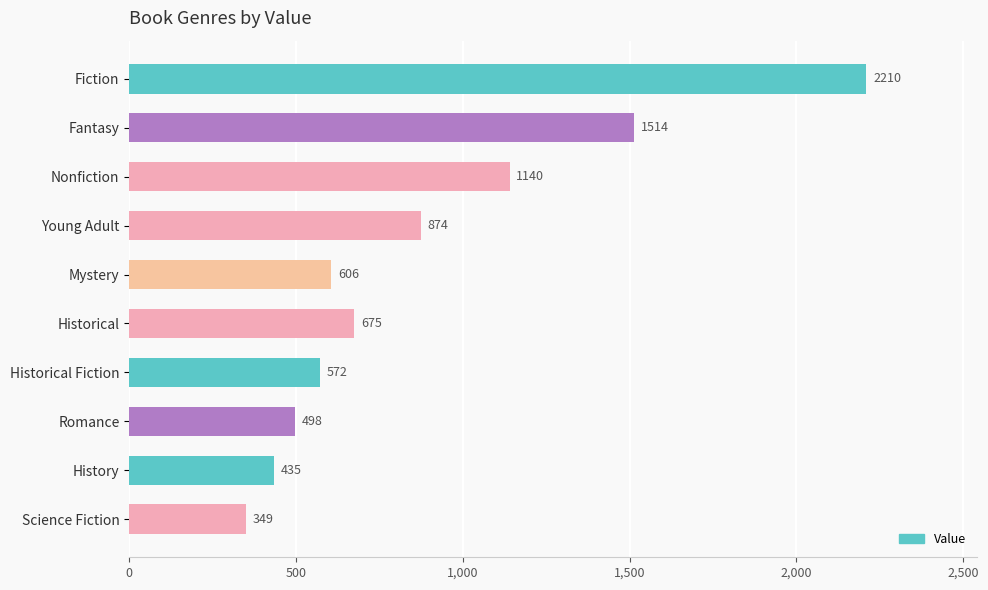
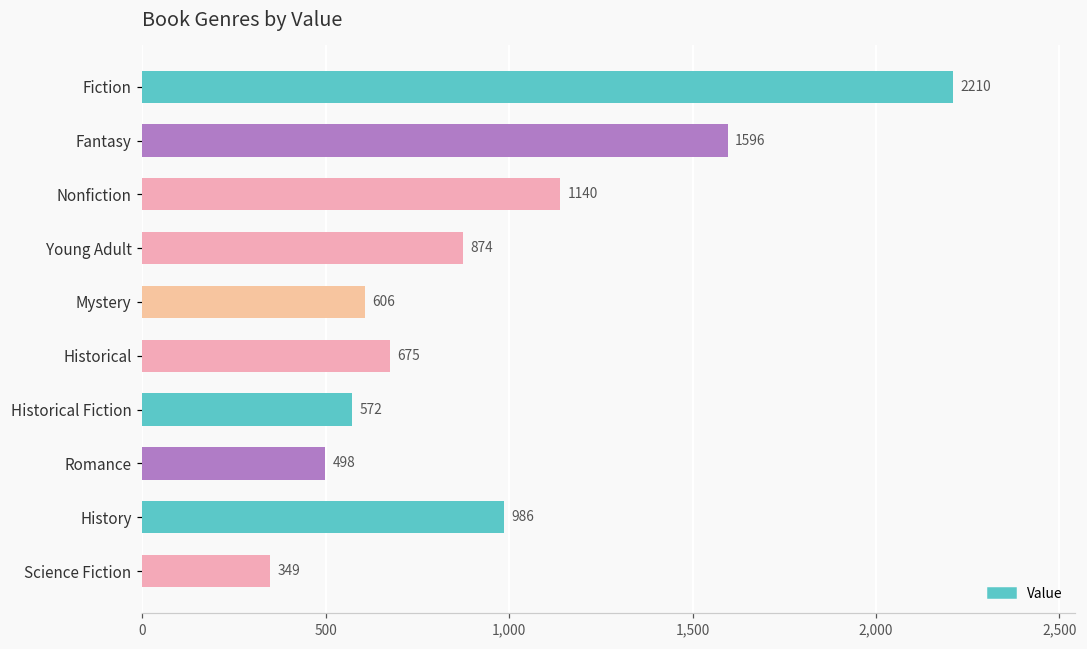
  {
    "Fiction": 2210,
-   "Fantasy": 1514,
+   "Fantasy": 1596,
    "Nonfiction": 1140,
    "Young Adult": 874,
    "Mystery": 606,
    "Historical": 675,
    "Historical Fiction": 572,
    "Romance": 498,
-   "History": 435,
+   "History": 986,
    "Science Fiction": 349
  }
